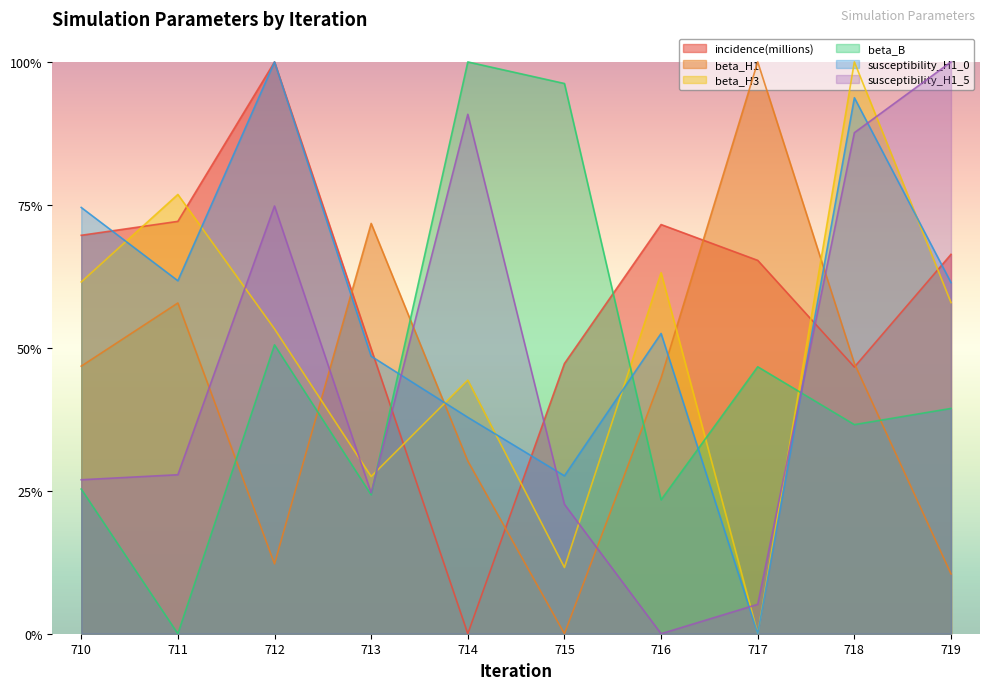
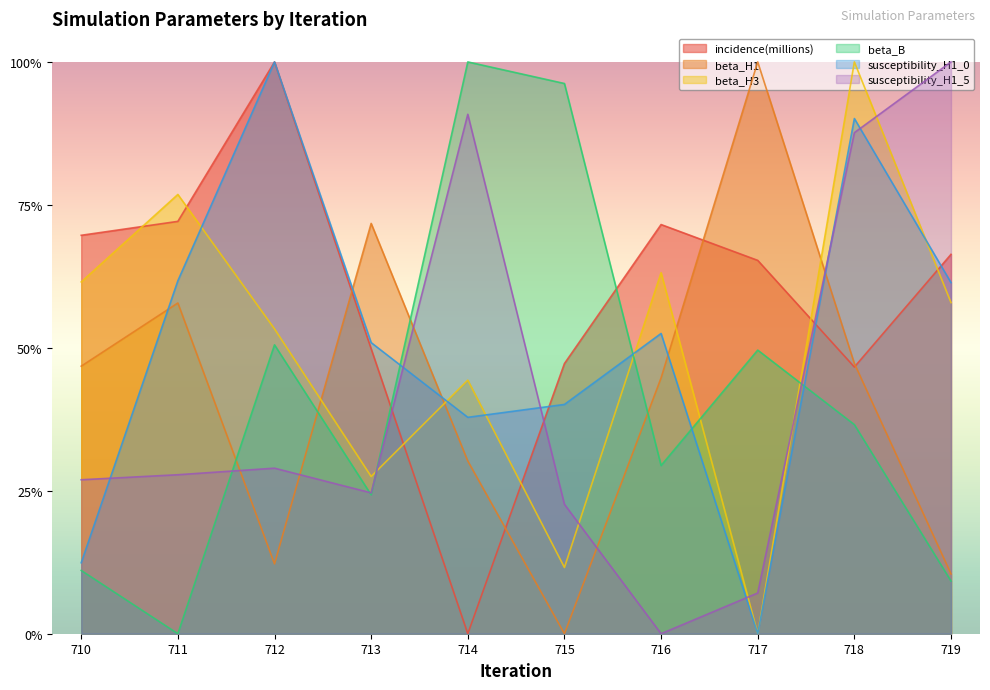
  {
    "beta_B": {
-     "710": "25%",
+     "710": "11%",
      "711": "0%",
      "712": "51%",
      "714": "100%",
      "715": "96%",
-     "716": "23%",
-     "717": "47%",
+     "716": "29%",
+     "717": "50%",
      "718": "37%",
-     "719": "39%"
+     "719": "9%"
    },
    "susceptibility_H1_0": {
-     "710": "75%",
+     "710": "12%",
      "711": "62%",
-     "713": "49%",
+     "713": "51%",
      "714": "38%",
-     "715": "28%",
+     "715": "40%",
      "716": "53%",
-     "718": "94%",
+     "718": "90%",
      "719": "61%"
    },
    "susceptibility_H1_5": {
      "710": "27%",
      "711": "28%",
-     "712": "75%",
+     "712": "29%",
      "714": "91%",
      "715": "23%",
      "716": "0%",
-     "717": "5%",
+     "717": "7%",
      "718": "88%"
    }
  }
